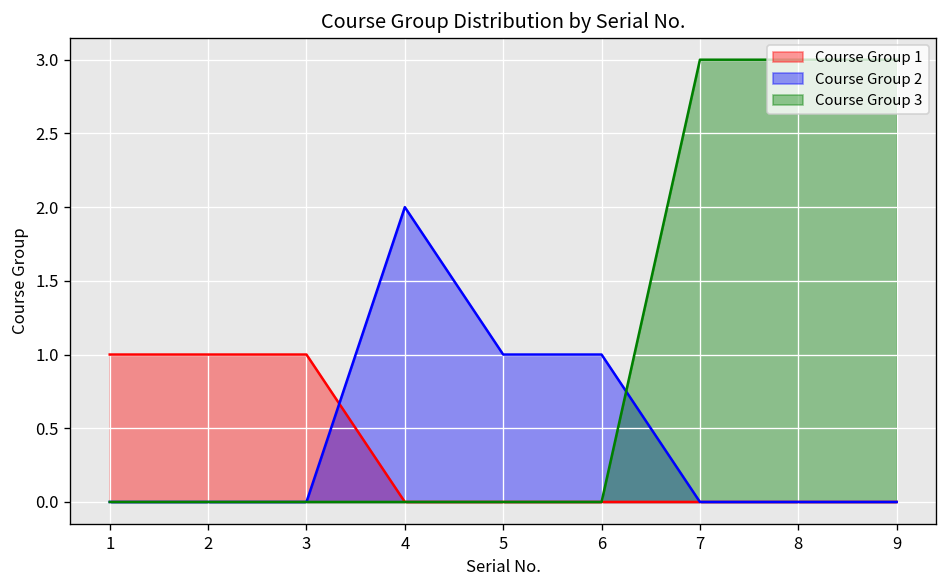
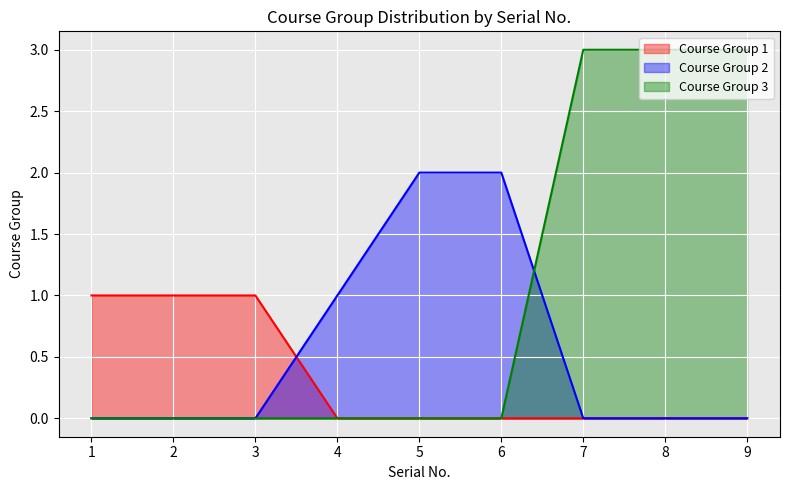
  {
    "Course Group 1": {
      "1": 1,
      "2": 1,
      "3": 1
    },
    "Course Group 2": {
-     "4": 2,
-     "5": 1,
-     "6": 1
+     "4": 1,
+     "5": 2,
+     "6": 2
    },
    "Course Group 3": {
      "7": 3
    }
  }
